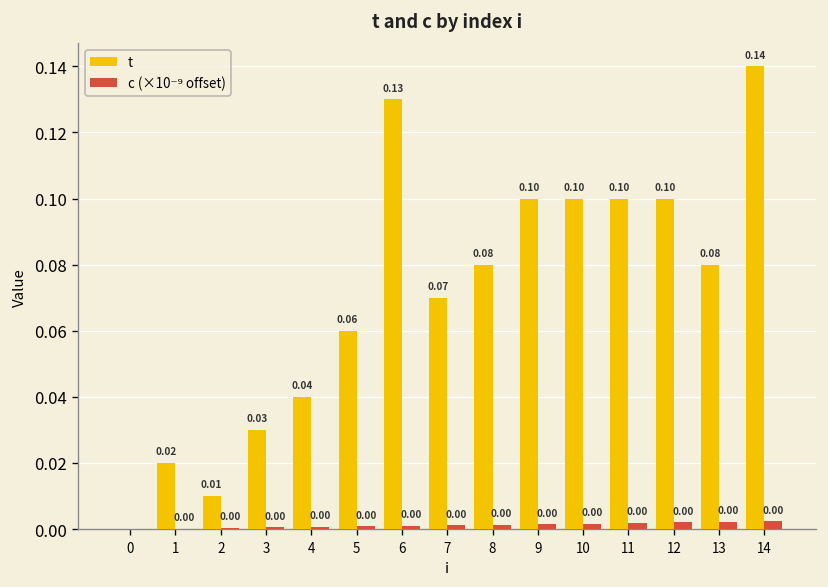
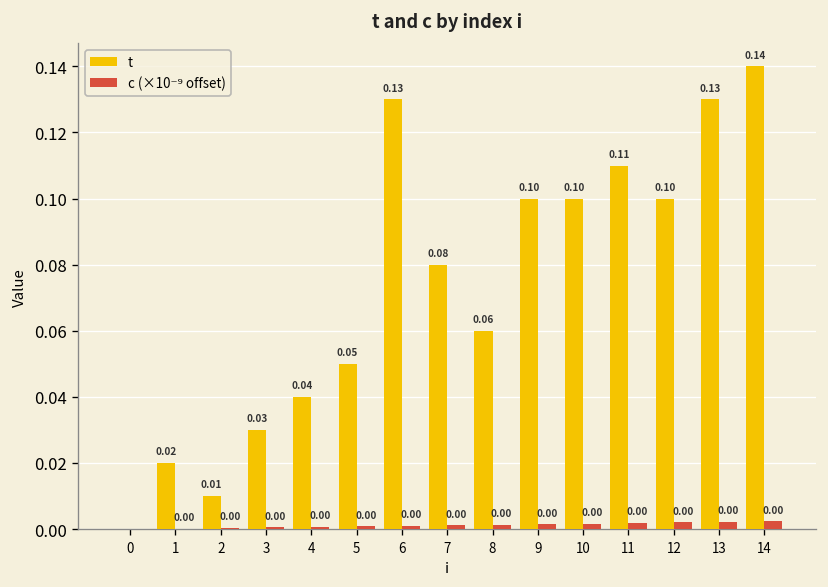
  {
    "t": {
      "1": 0.02,
      "2": 0.01,
      "3": 0.03,
      "4": 0.04,
-     "5": 0.06,
+     "5": 0.05,
      "6": 0.13,
-     "7": 0.07,
-     "8": 0.08,
+     "7": 0.08,
+     "8": 0.06,
      "9": 0.10,
      "10": 0.10,
-     "11": 0.10,
+     "11": 0.11,
      "12": 0.10,
-     "13": 0.08,
+     "13": 0.13,
      "14": 0.14
    },
    "c (×10⁻⁹ offset)": {
      "1": 0.00,
      "2": 0.00,
      "3": 0.00,
      "4": 0.00,
      "5": 0.00,
      "6": 0.00,
      "7": 0.00,
      "8": 0.00,
      "9": 0.00,
      "10": 0.00,
      "11": 0.00,
      "12": 0.00,
      "13": 0.00,
      "14": 0.00
    }
  }
